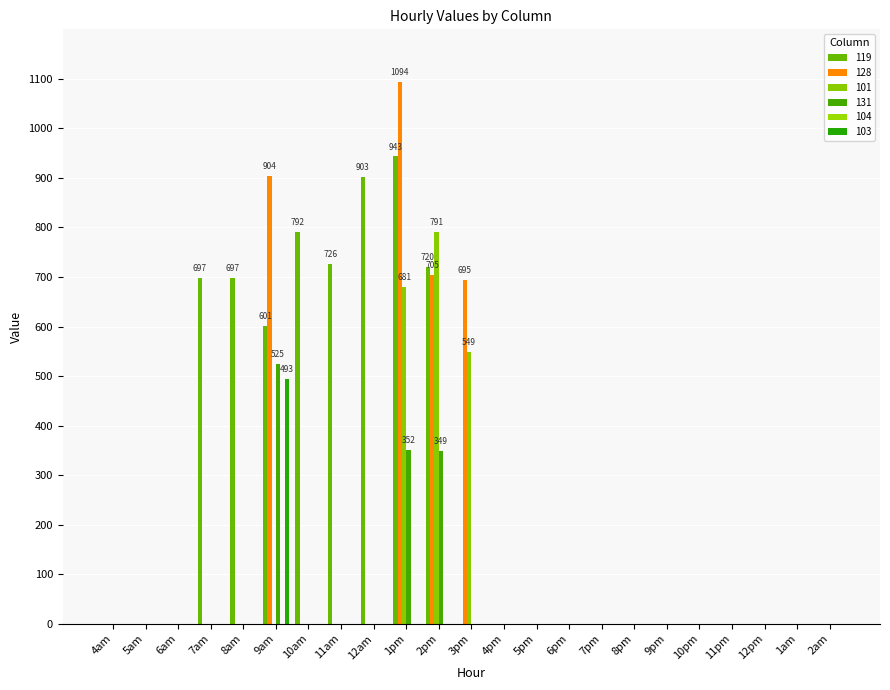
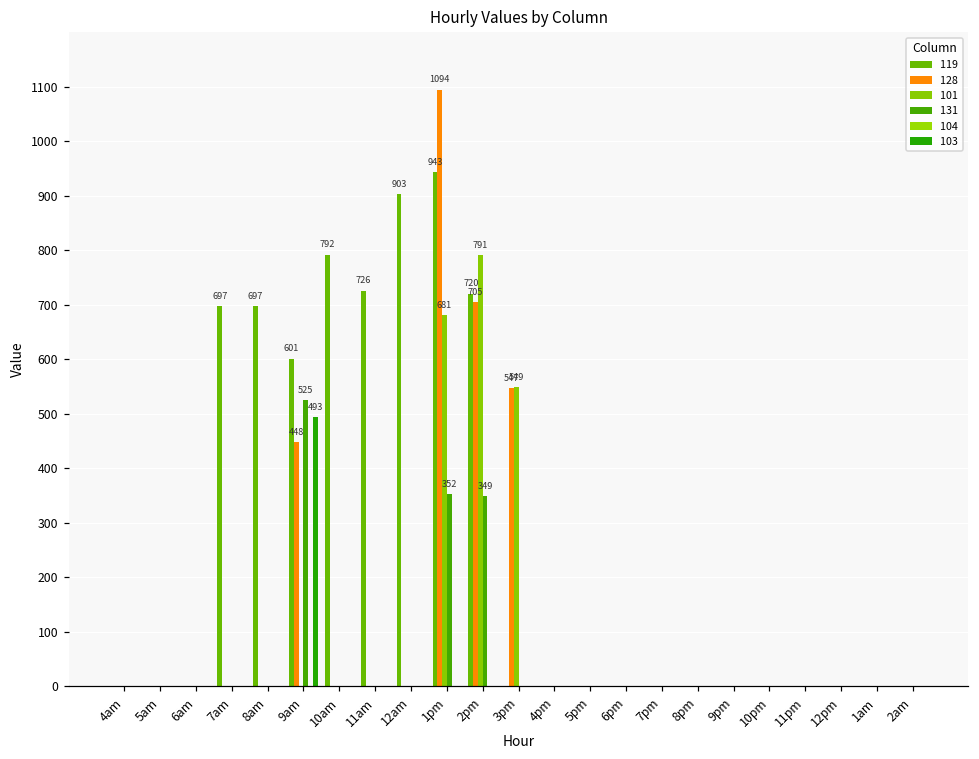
  {
    "128": {
-     "9am": 904,
+     "9am": 448,
      "1pm": 1094,
      "2pm": 705,
-     "3pm": 695
+     "3pm": 547
    }
  }
